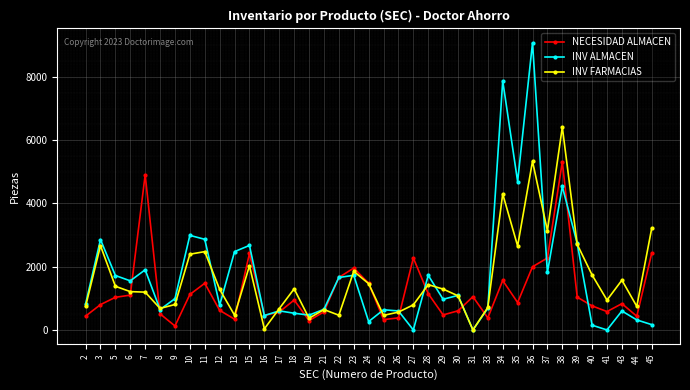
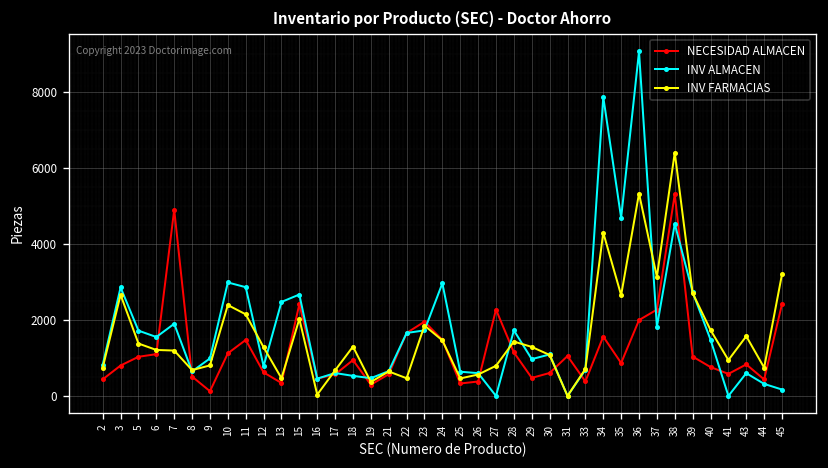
  {
    "NECESIDAD ALMACEN": {
      "2": 400,
      "3": 800,
      "5": 1000,
      "6": 1100,
      "7": 4900,
      "8": 500,
      "9": 100,
      "10": 1100,
      "11": 1500,
      "12": 600,
      "13": 300,
      "15": 2400,
      "18": 900,
      "23": 2000,
      "25": 300,
      "26": 400,
      "27": 2300,
      "28": 1100,
      "29": 500,
      "30": 600,
      "31": 1100,
      "33": 400,
      "34": 1600,
      "35": 900,
      "36": 2000,
      "37": 2300,
      "38": 5300,
      "39": 1000,
      "40": 800,
      "41": 600,
      "43": 800,
      "44": 400,
      "45": 2400
    },
    "INV ALMACEN": {
      "3": 2900,
      "5": 1700,
      "6": 1600,
      "7": 1900,
      "9": 1000,
      "10": 3000,
      "11": 2900,
      "12": 800,
      "13": 2500,
      "15": 2700,
      "18": 500,
      "19": 500,
      "23": 1700,
-     "24": 300,
+     "24": 3000,
      "25": 600,
      "27": 0,
      "28": 1700,
      "29": 1000,
      "34": 7900,
      "35": 4700,
      "36": 9100,
      "37": 1800,
      "38": 4500,
-     "40": 200,
+     "40": 1500,
      "41": 0,
      "43": 600,
      "44": 300,
      "45": 200
    },
    "INV FARMACIAS": {
      "3": 2700,
      "5": 1400,
      "6": 1200,
      "7": 1200,
      "9": 800,
      "10": 2400,
-     "11": 2500,
+     "11": 2200,
      "12": 1300,
      "13": 500,
      "15": 2000,
      "16": 0,
      "18": 1300,
      "22": 500,
      "23": 1900,
      "25": 500,
      "27": 800,
      "28": 1400,
      "29": 1300,
      "34": 4300,
      "35": 2700,
      "36": 5300,
      "37": 3100,
      "38": 6400,
      "40": 1700,
      "41": 900,
      "43": 1600,
      "44": 700,
      "45": 3200
    }
  }
